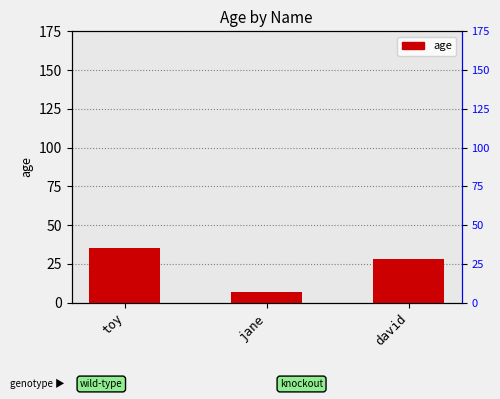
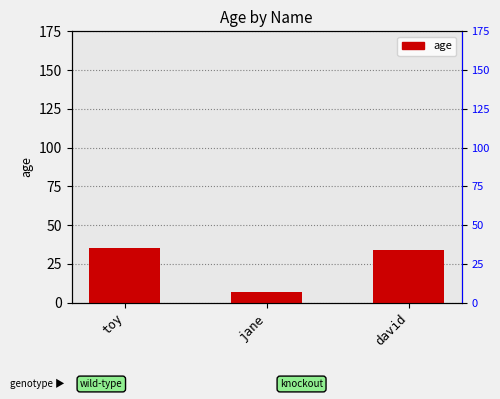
  {
    "toy": 35,
    "jane": 7,
-   "david": 28
+   "david": 34
  }
